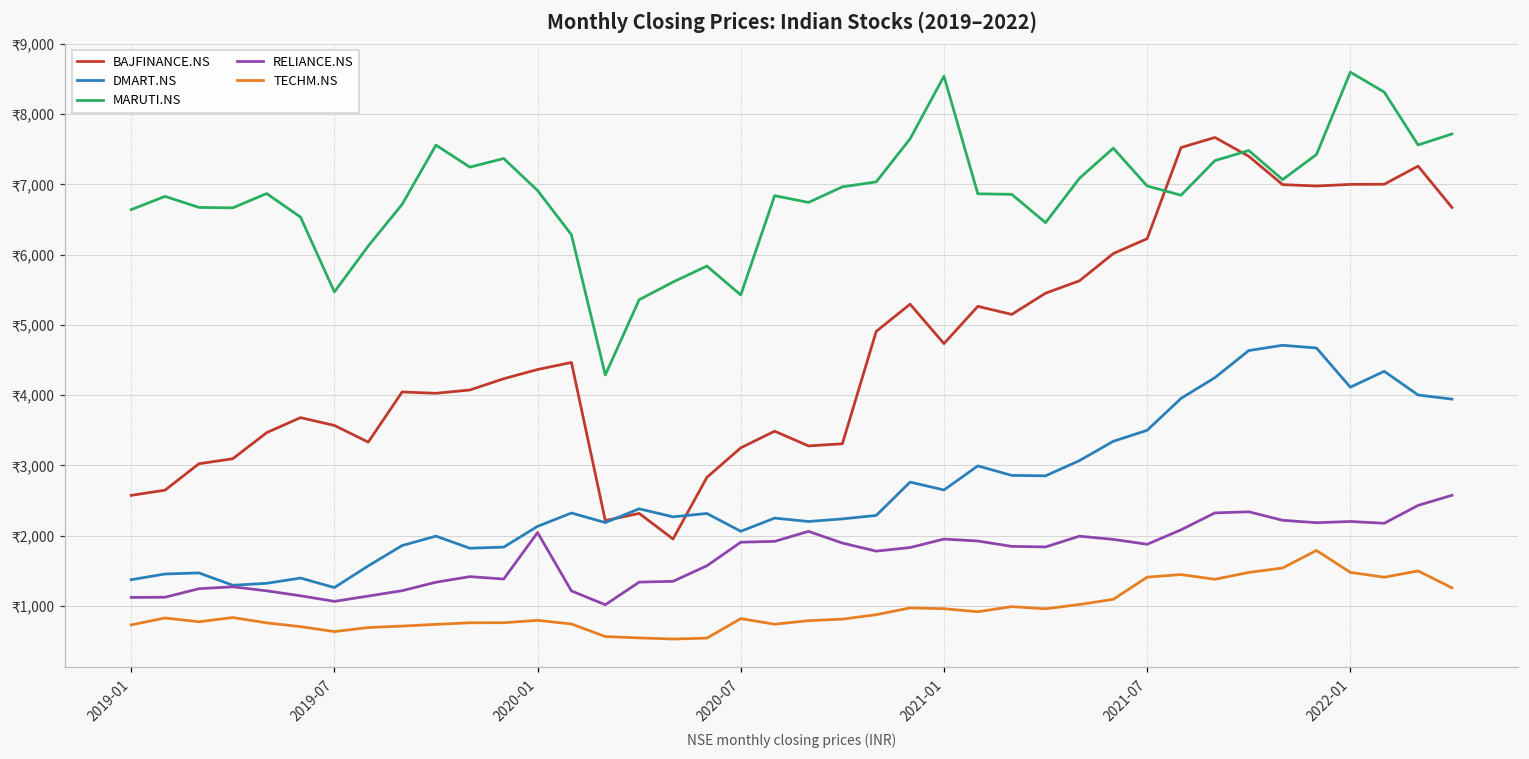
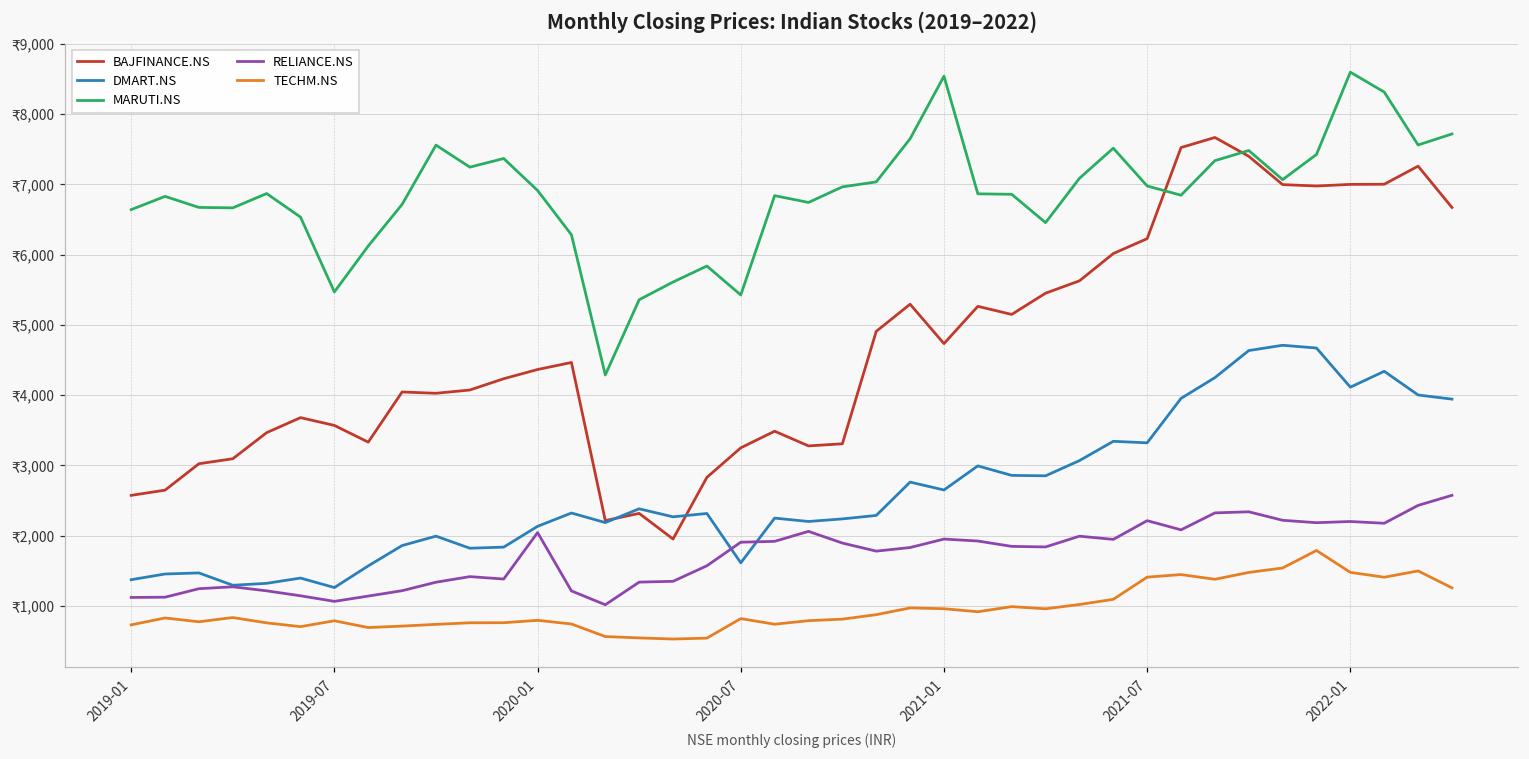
  {
    "BAJFINANCE.NS": {
      "2019-01": "₹2,600",
      "2019-07": "₹3,600",
      "2020-01": "₹4,400",
      "2020-07": "₹3,300",
      "2021-01": "₹4,700",
      "2021-07": "₹6,200",
      "2022-01": "₹7,000"
    },
    "DMART.NS": {
      "2019-01": "₹1,400",
      "2019-07": "₹1,300",
      "2020-01": "₹2,100",
-     "2020-07": "₹2,100",
+     "2020-07": "₹1,600",
      "2021-01": "₹2,700",
-     "2021-07": "₹3,500",
+     "2021-07": "₹3,300",
      "2022-01": "₹4,100"
    },
    "MARUTI.NS": {
      "2019-01": "₹6,600",
      "2019-07": "₹5,500",
      "2020-01": "₹6,900",
      "2020-07": "₹5,400",
      "2021-01": "₹8,500",
      "2021-07": "₹7,000",
      "2022-01": "₹8,600"
    },
    "RELIANCE.NS": {
      "2019-01": "₹1,100",
      "2019-07": "₹1,100",
      "2020-01": "₹2,000",
      "2020-07": "₹1,900",
      "2021-01": "₹2,000",
-     "2021-07": "₹1,900",
+     "2021-07": "₹2,200",
      "2022-01": "₹2,200"
    },
    "TECHM.NS": {
      "2019-01": "₹700",
-     "2019-07": "₹600",
+     "2019-07": "₹800",
      "2020-01": "₹800",
      "2020-07": "₹800",
      "2021-01": "₹1,000",
      "2021-07": "₹1,400",
      "2022-01": "₹1,500"
    }
  }
